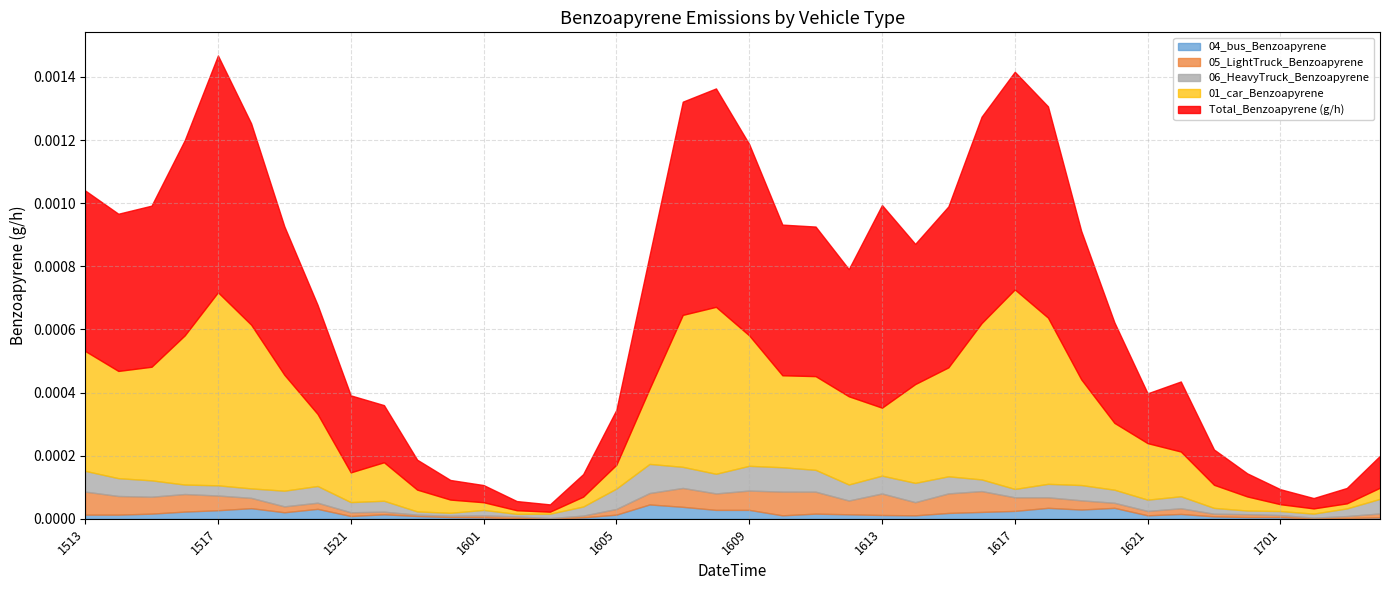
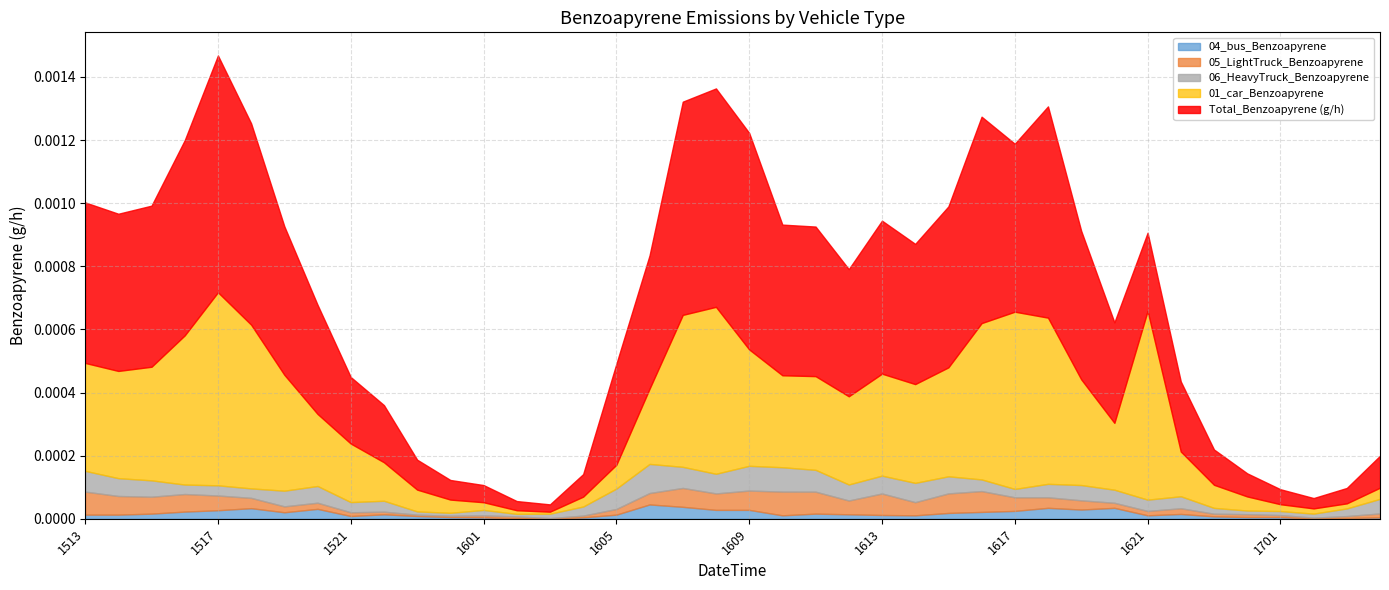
  {
    "04_bus_Benzoapyrene": {
      "1513": 0.00001,
      "1517": 0.00003,
      "1521": 0.00001,
      "1605": 0.00001,
      "1609": 0.00003,
      "1613": 0.00001,
      "1617": 0.00002,
      "1621": 0.00001
    },
    "05_LightTruck_Benzoapyrene": {
      "1513": 0.00007,
      "1517": 0.00005,
      "1521": 0.00001,
      "1605": 0.00002,
      "1609": 0.00006,
      "1613": 0.00007,
      "1617": 0.00004,
      "1621": 0.00001
    },
    "06_HeavyTruck_Benzoapyrene": {
      "1513": 0.00007,
      "1517": 0.00003,
      "1521": 0.00003,
      "1601": 0.00002,
      "1605": 0.00006,
      "1609": 0.00008,
      "1613": 0.00006,
      "1617": 0.00003,
      "1621": 0.00004,
      "1701": 0.00001
    },
    "01_car_Benzoapyrene": {
-     "1513": 0.00038,
+     "1513": 0.00034,
      "1517": 0.00061,
-     "1521": 0.00009,
+     "1521": 0.00019,
      "1601": 0.00002,
      "1605": 0.00008,
-     "1609": 0.00041,
-     "1613": 0.00022,
-     "1617": 0.00063,
-     "1621": 0.00018,
+     "1609": 0.00037,
+     "1613": 0.00032,
+     "1617": 0.00056,
+     "1621": 0.00060,
      "1701": 0.00002
    },
    "Total_Benzoapyrene (g/h)": {
      "1513": 0.00051,
      "1517": 0.00075,
-     "1521": 0.00024,
+     "1521": 0.00021,
      "1601": 0.00005,
-     "1605": 0.00017,
-     "1609": 0.00061,
-     "1613": 0.00064,
-     "1617": 0.00069,
-     "1621": 0.00016,
+     "1605": 0.00032,
+     "1609": 0.00069,
+     "1613": 0.00048,
+     "1617": 0.00053,
+     "1621": 0.00025,
      "1701": 0.00005
    }
  }
